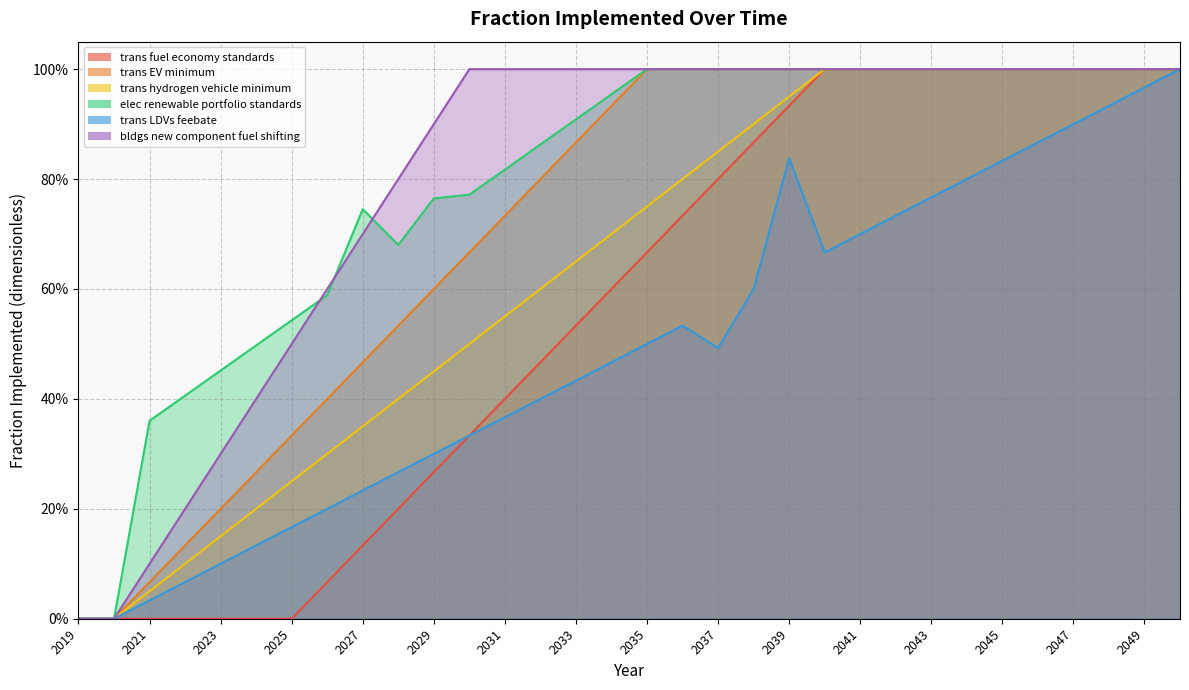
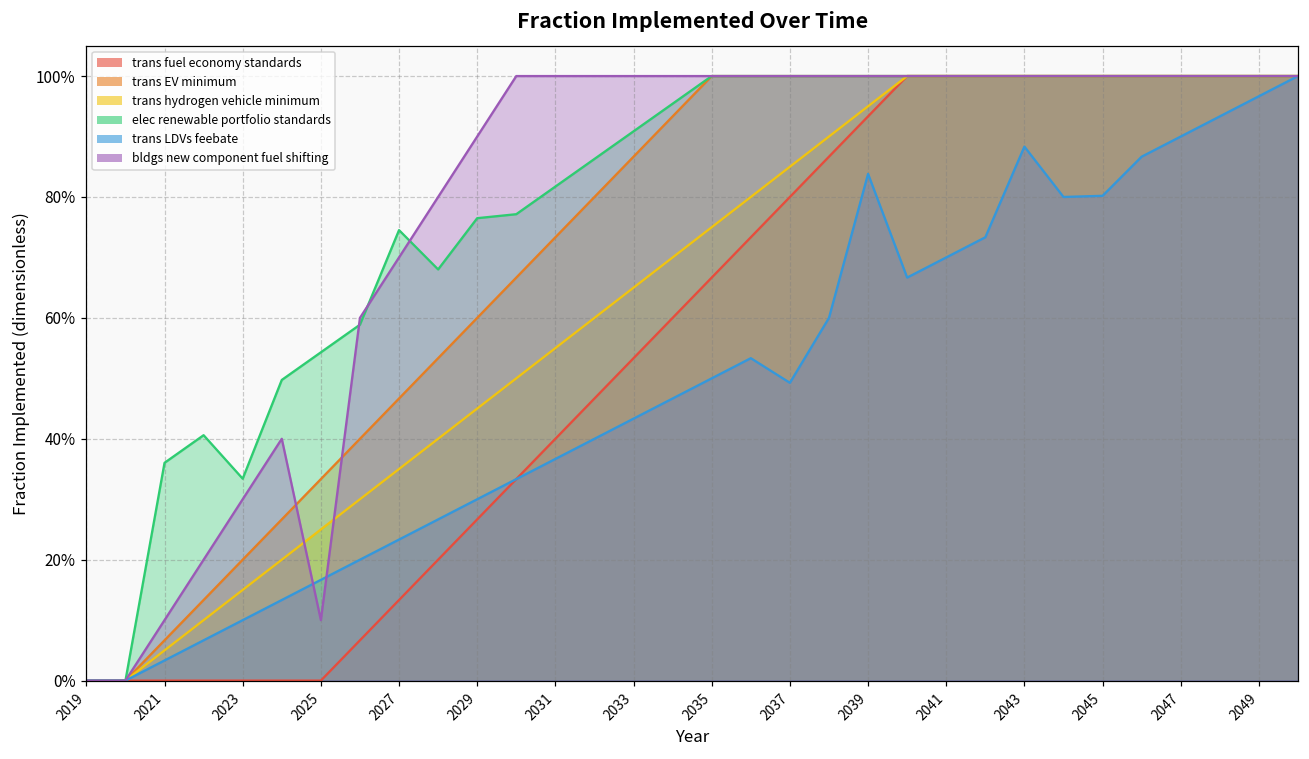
  {
    "elec renewable portfolio standards": {
      "2021": "36%",
-     "2023": "45%",
+     "2023": "33%",
      "2025": "54%",
      "2027": "75%",
      "2029": "76%",
      "2031": "82%",
      "2033": "91%"
    },
    "trans LDVs feebate": {
      "2021": "3%",
      "2023": "10%",
      "2025": "17%",
      "2027": "23%",
      "2029": "30%",
      "2031": "37%",
      "2033": "43%",
      "2035": "50%",
      "2037": "49%",
      "2039": "84%",
      "2041": "70%",
-     "2043": "77%",
-     "2045": "83%",
+     "2043": "88%",
+     "2045": "80%",
      "2047": "90%",
      "2049": "97%"
    },
    "bldgs new component fuel shifting": {
      "2021": "10%",
      "2023": "30%",
-     "2025": "50%",
+     "2025": "10%",
      "2027": "70%",
      "2029": "90%",
      "2031": "100%",
      "2033": "100%"
    }
  }
